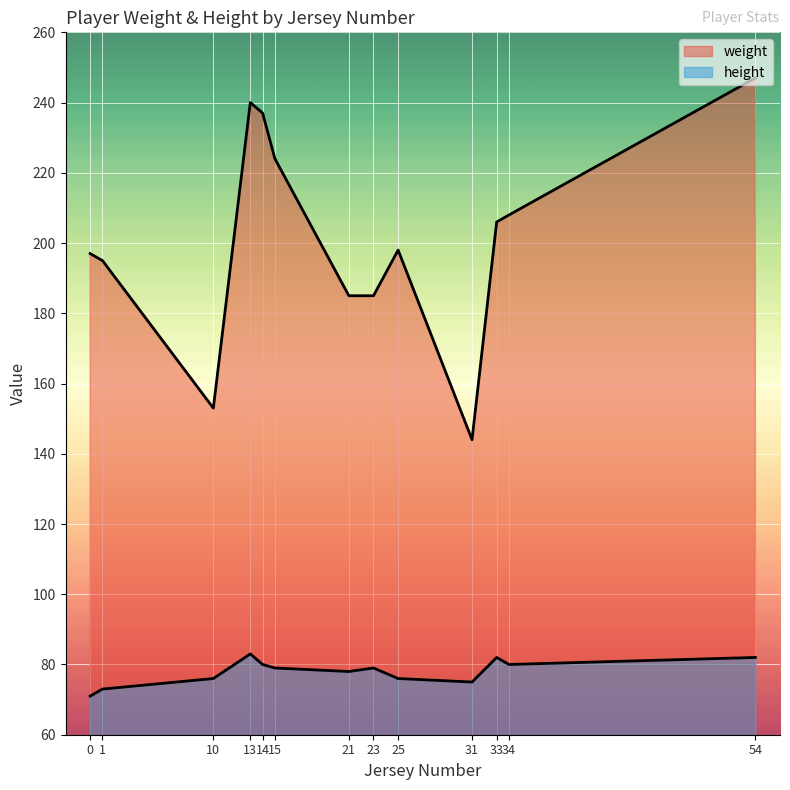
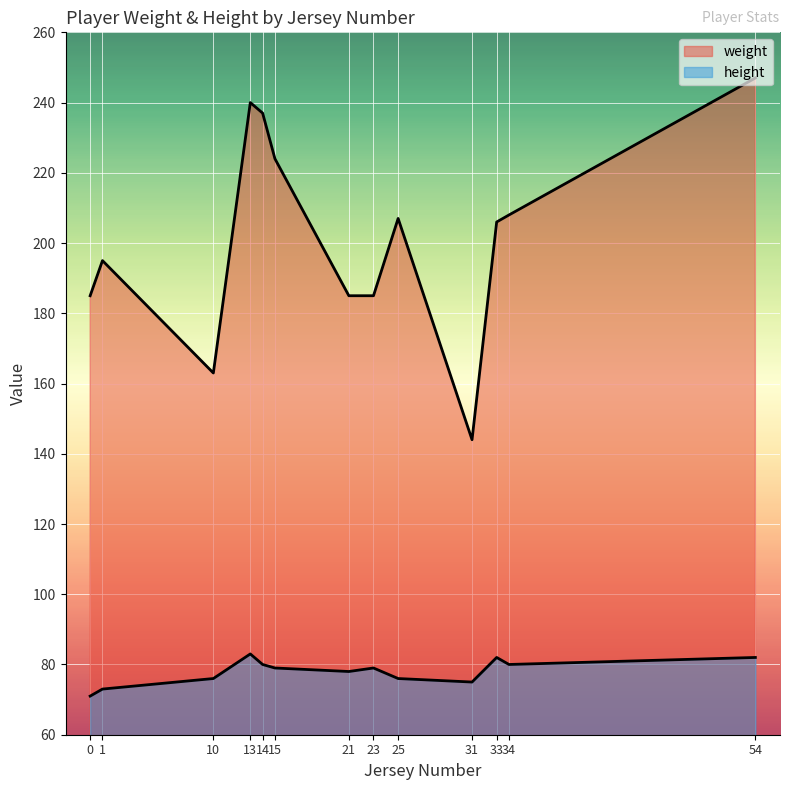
  {
    "weight": {
-     "0": 197,
+     "0": 185,
      "1": 195,
-     "10": 153,
+     "10": 163,
      "13": 240,
      "14": 237,
      "15": 224,
      "21": 185,
      "23": 185,
-     "25": 198,
+     "25": 207,
      "31": 144,
      "33": 206,
      "34": 208
    },
    "height": {
      "0": 71,
      "1": 73,
      "10": 76,
      "13": 83,
      "14": 80,
      "15": 79,
      "21": 78,
      "23": 79,
      "25": 76,
      "31": 75,
      "33": 82,
      "34": 80,
      "54": 82
    }
  }
